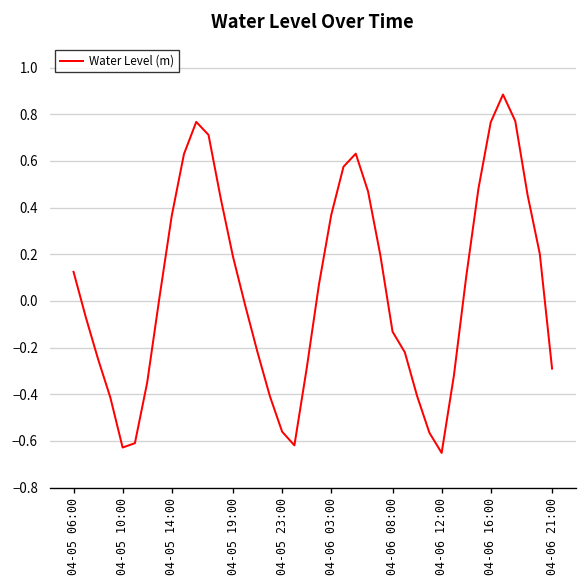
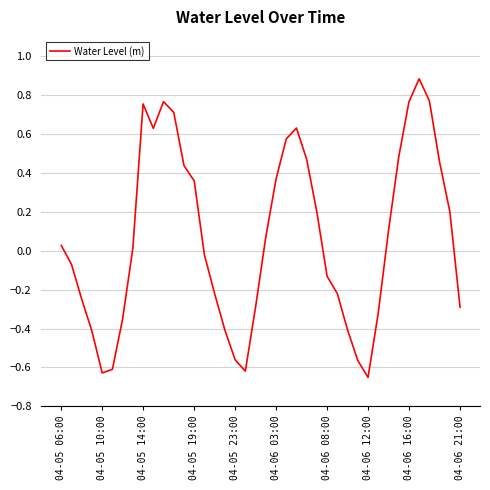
  {
-   "04-05 06:00": 0.12,
+   "04-05 06:00": 0.03,
    "04-05 10:00": -0.63,
-   "04-05 14:00": 0.36,
-   "04-05 19:00": 0.19,
+   "04-05 14:00": 0.76,
+   "04-05 19:00": 0.36,
    "04-05 23:00": -0.56,
    "04-06 03:00": 0.37,
    "04-06 08:00": -0.13,
    "04-06 12:00": -0.65,
    "04-06 16:00": 0.77,
    "04-06 21:00": -0.29
  }
